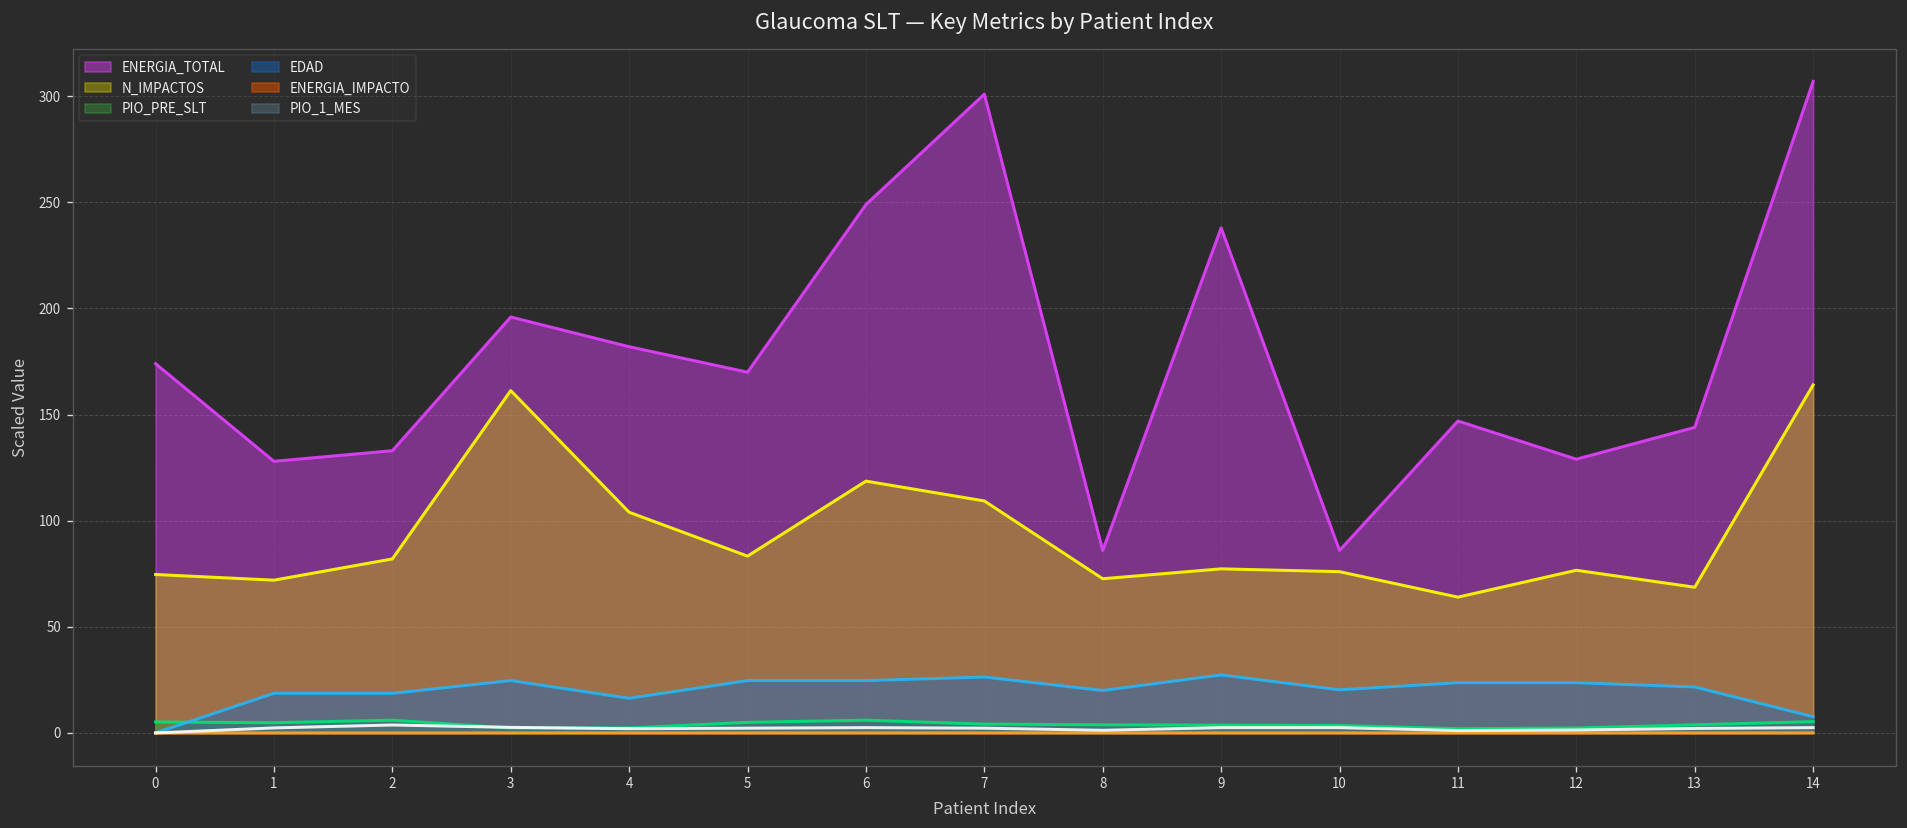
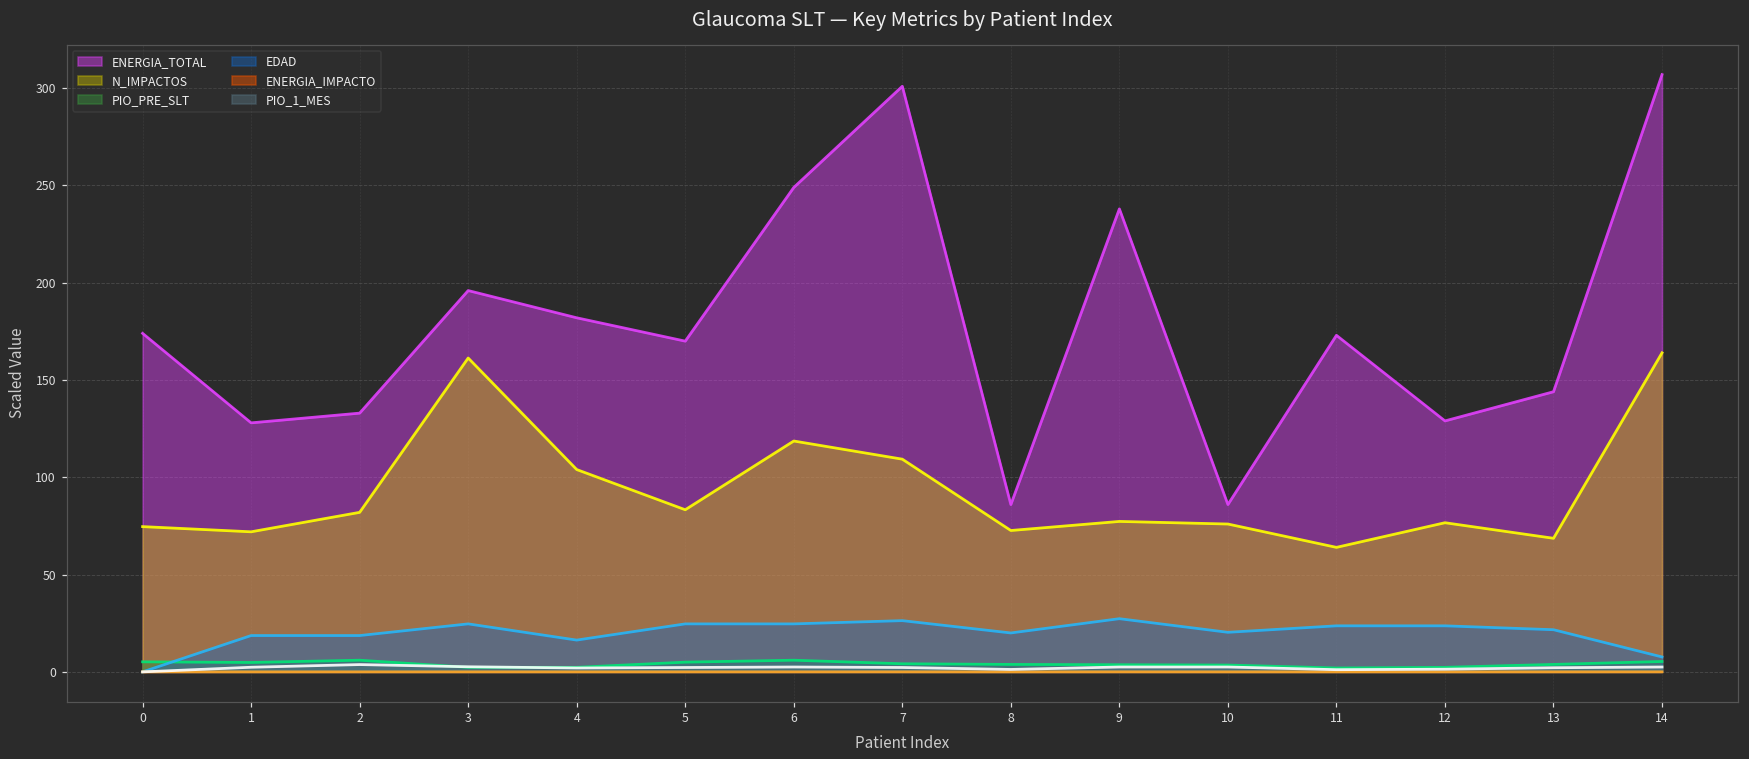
  {
    "ENERGIA_TOTAL": {
      "0": 174,
      "1": 128,
      "2": 133,
      "3": 196,
      "4": 182,
      "5": 170,
      "6": 249,
      "7": 301,
      "8": 86,
      "9": 238,
      "10": 86,
-     "11": 147,
+     "11": 173,
      "12": 129,
      "13": 144,
      "14": 307
    },
    "N_IMPACTOS": {
      "0": 75,
      "1": 72,
      "2": 82,
      "3": 161,
      "4": 104,
      "5": 83,
      "6": 119,
      "7": 109,
      "8": 73,
      "9": 77,
      "10": 76,
      "11": 64,
      "12": 77,
      "13": 69,
      "14": 164
    },
    "EDAD": {
      "1": 19,
      "2": 19,
      "3": 25,
      "4": 16,
      "5": 25,
      "6": 25,
      "7": 26,
      "8": 20,
      "9": 27,
      "10": 20,
      "11": 24,
      "12": 24,
      "13": 22,
      "14": 8
    },
    "ENERGIA_IMPACTO": {
      "1": 0,
      "2": 0,
      "3": 0,
      "4": 0,
      "5": 0,
      "6": 0,
      "7": 0,
      "9": 0,
      "10": 0,
      "13": 0,
      "14": 0
    }
  }
